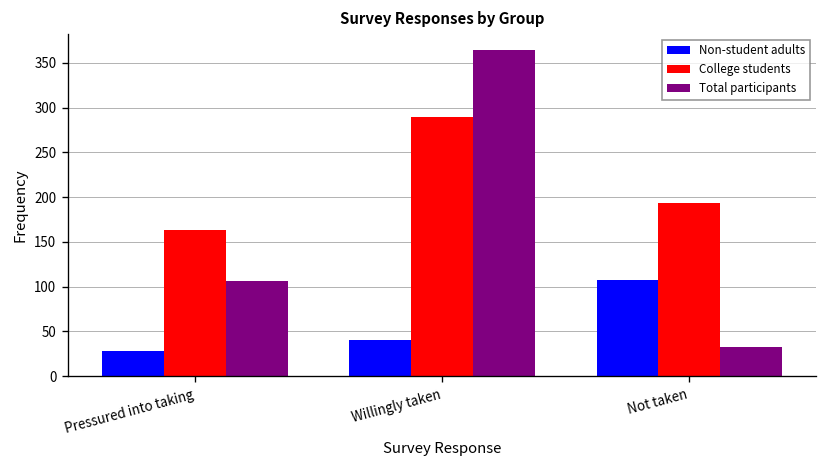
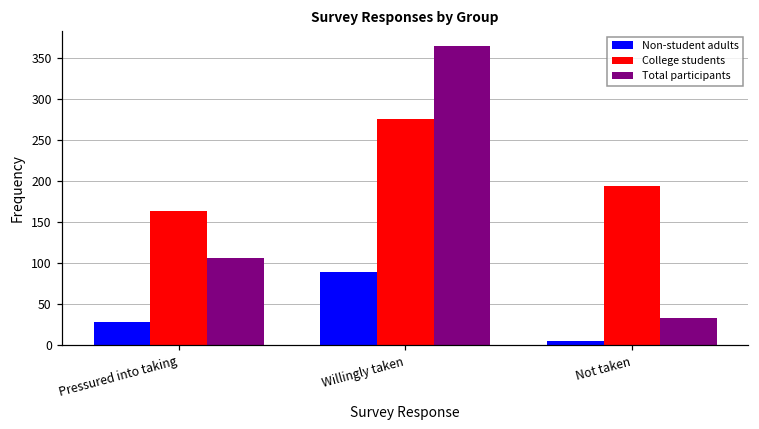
  {
    "Non-student adults": {
      "Pressured into taking": 30,
-     "Willingly taken": 40,
-     "Not taken": 110
+     "Willingly taken": 90,
+     "Not taken": 10
    },
    "College students": {
      "Pressured into taking": 160,
-     "Willingly taken": 290,
+     "Willingly taken": 280,
      "Not taken": 190
    },
    "Total participants": {
      "Pressured into taking": 110,
      "Willingly taken": 360,
      "Not taken": 30
    }
  }
